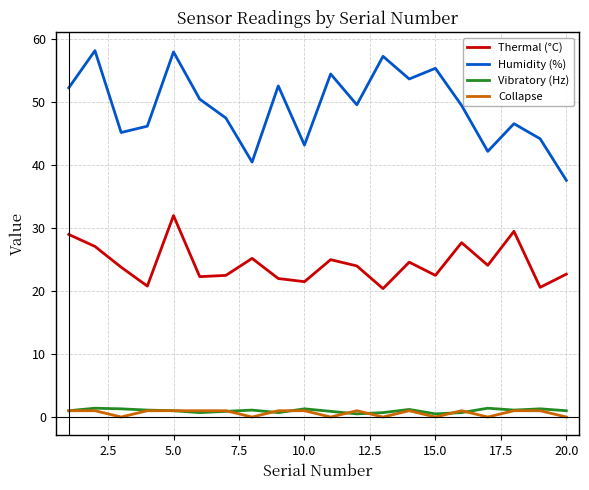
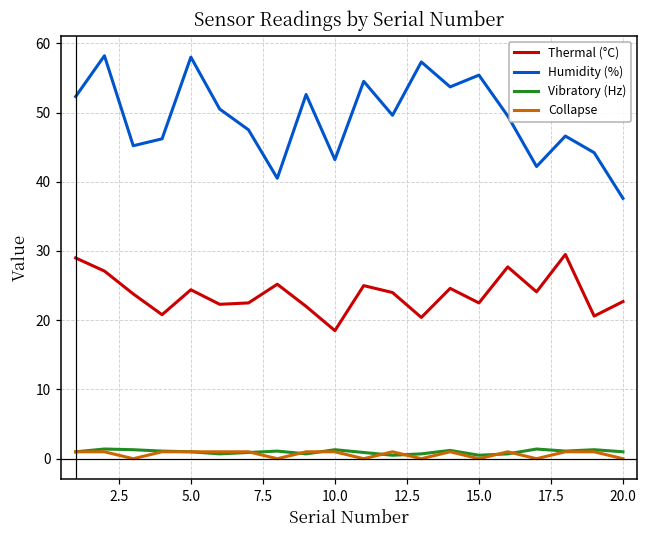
  {
    "Thermal (°C)": {
-     "5.0": 32,
-     "10.0": 22,
+     "5.0": 24,
+     "10.0": 19,
      "15.0": 23,
      "20.0": 23
    },
    "Humidity (%)": {
      "5.0": 58,
      "10.0": 43,
      "15.0": 55,
      "20.0": 38
    },
    "Vibratory (Hz)": {
      "15.0": 1,
      "20.0": 1
    },
    "Collapse": {
      "15.0": 0,
      "20.0": 0
    }
  }
